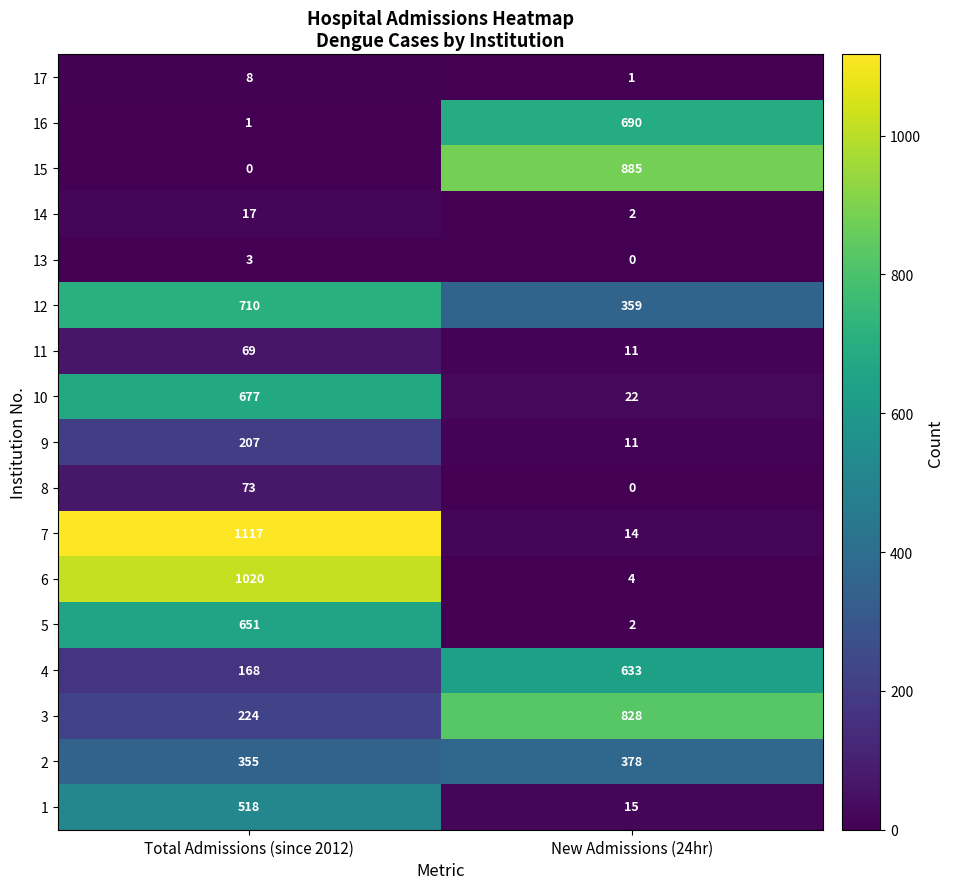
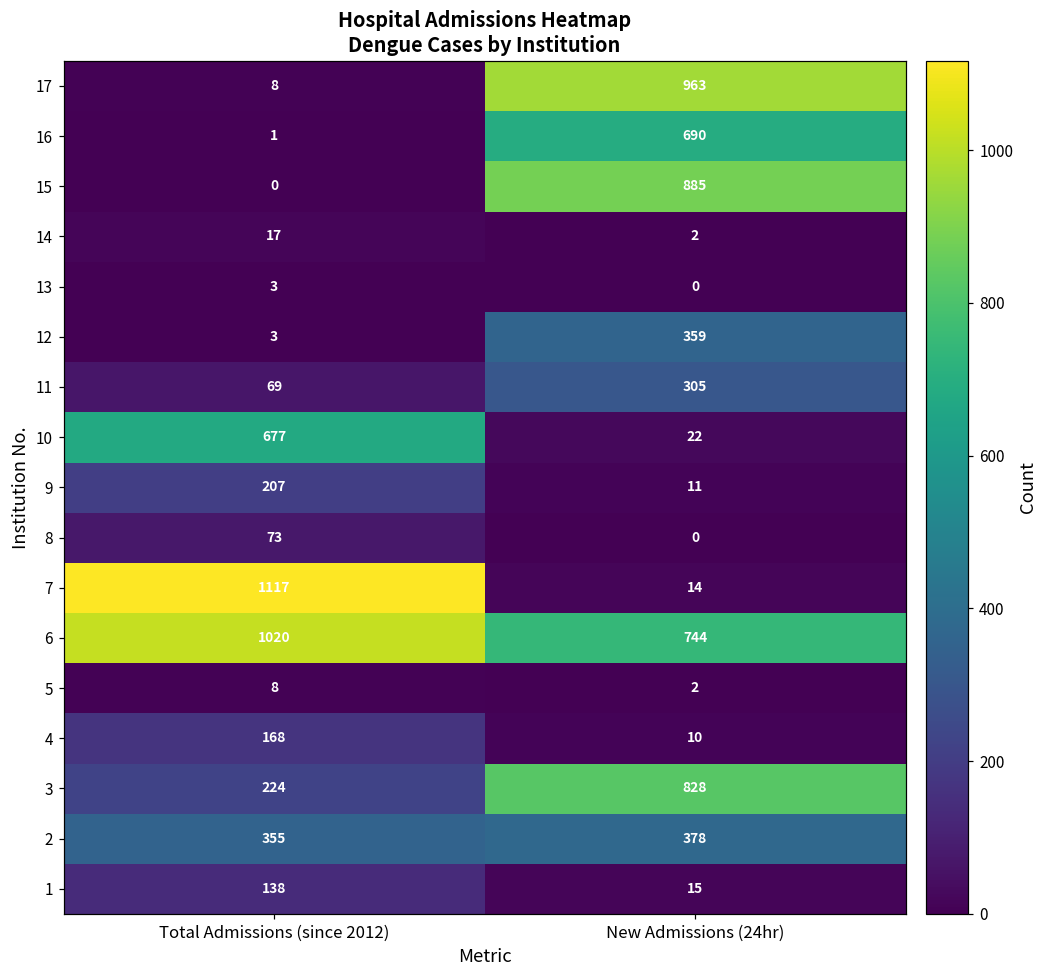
  {
    "17": {
      "Total Admissions (since 2012)": 8,
-     "New Admissions (24hr)": 1
+     "New Admissions (24hr)": 963
    },
    "16": {
      "Total Admissions (since 2012)": 1,
      "New Admissions (24hr)": 690
    },
    "15": {
      "Total Admissions (since 2012)": 0,
      "New Admissions (24hr)": 885
    },
    "14": {
      "Total Admissions (since 2012)": 17,
      "New Admissions (24hr)": 2
    },
    "13": {
      "Total Admissions (since 2012)": 3,
      "New Admissions (24hr)": 0
    },
    "12": {
-     "Total Admissions (since 2012)": 710,
+     "Total Admissions (since 2012)": 3,
      "New Admissions (24hr)": 359
    },
    "11": {
      "Total Admissions (since 2012)": 69,
-     "New Admissions (24hr)": 11
+     "New Admissions (24hr)": 305
    },
    "10": {
      "Total Admissions (since 2012)": 677,
      "New Admissions (24hr)": 22
    },
    "9": {
      "Total Admissions (since 2012)": 207,
      "New Admissions (24hr)": 11
    },
    "8": {
      "Total Admissions (since 2012)": 73,
      "New Admissions (24hr)": 0
    },
    "7": {
      "Total Admissions (since 2012)": 1117,
      "New Admissions (24hr)": 14
    },
    "6": {
      "Total Admissions (since 2012)": 1020,
-     "New Admissions (24hr)": 4
+     "New Admissions (24hr)": 744
    },
    "5": {
-     "Total Admissions (since 2012)": 651,
+     "Total Admissions (since 2012)": 8,
      "New Admissions (24hr)": 2
    },
    "4": {
      "Total Admissions (since 2012)": 168,
-     "New Admissions (24hr)": 633
+     "New Admissions (24hr)": 10
    },
    "3": {
      "Total Admissions (since 2012)": 224,
      "New Admissions (24hr)": 828
    },
    "2": {
      "Total Admissions (since 2012)": 355,
      "New Admissions (24hr)": 378
    },
    "1": {
-     "Total Admissions (since 2012)": 518,
+     "Total Admissions (since 2012)": 138,
      "New Admissions (24hr)": 15
    }
  }
